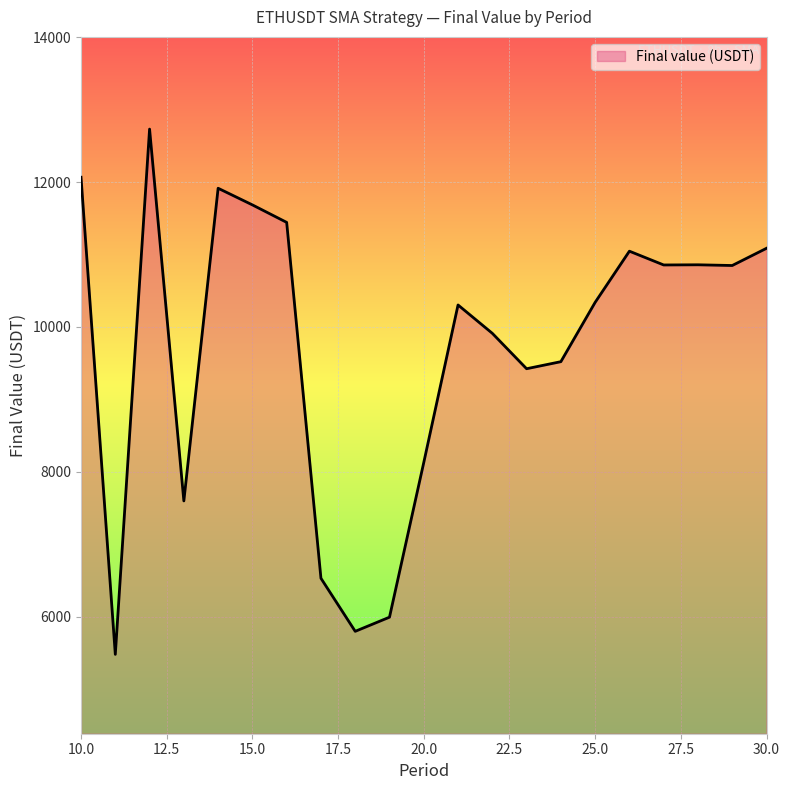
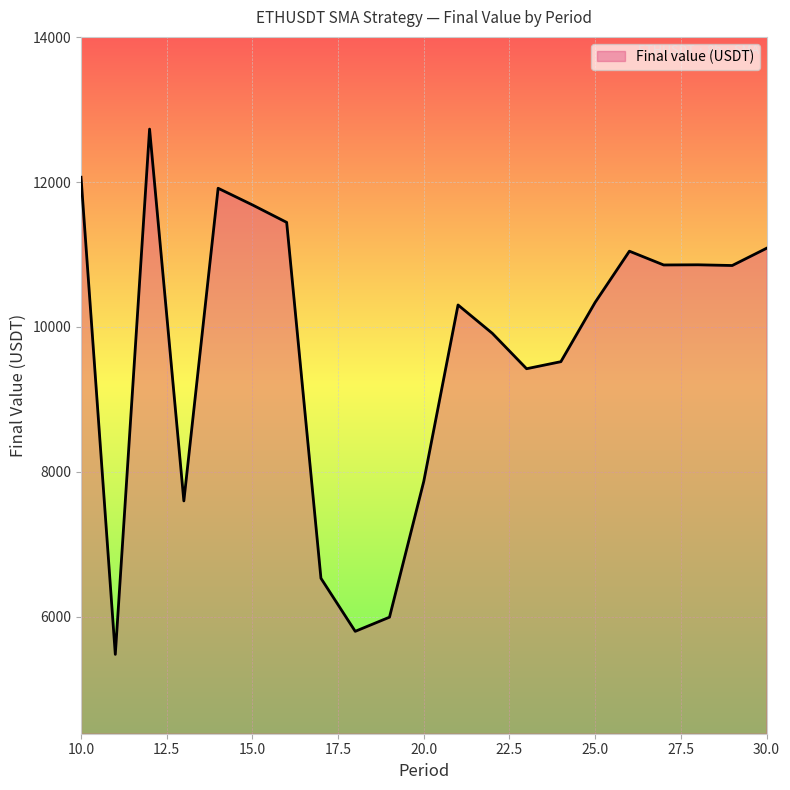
  {
    "10.0": 12100,
    "15.0": 11700,
-   "20.0": 8100,
+   "20.0": 7900,
    "25.0": 10300,
    "30.0": 11100
  }
